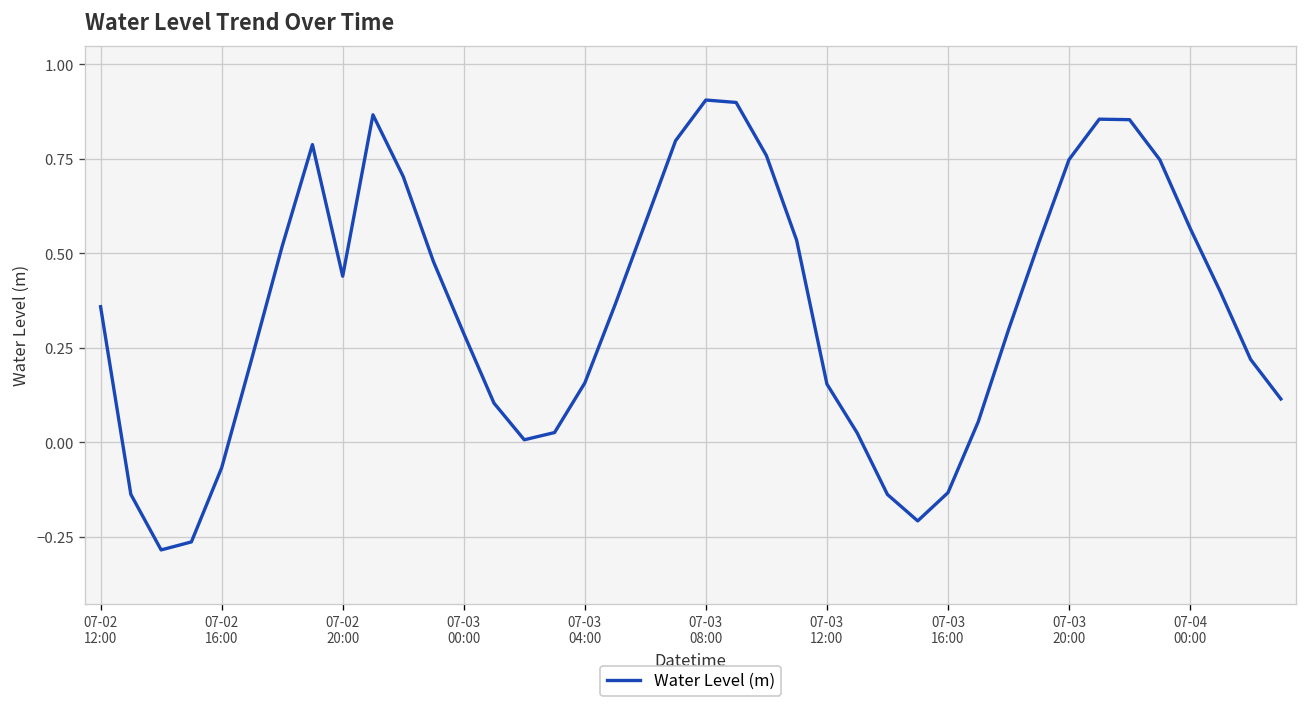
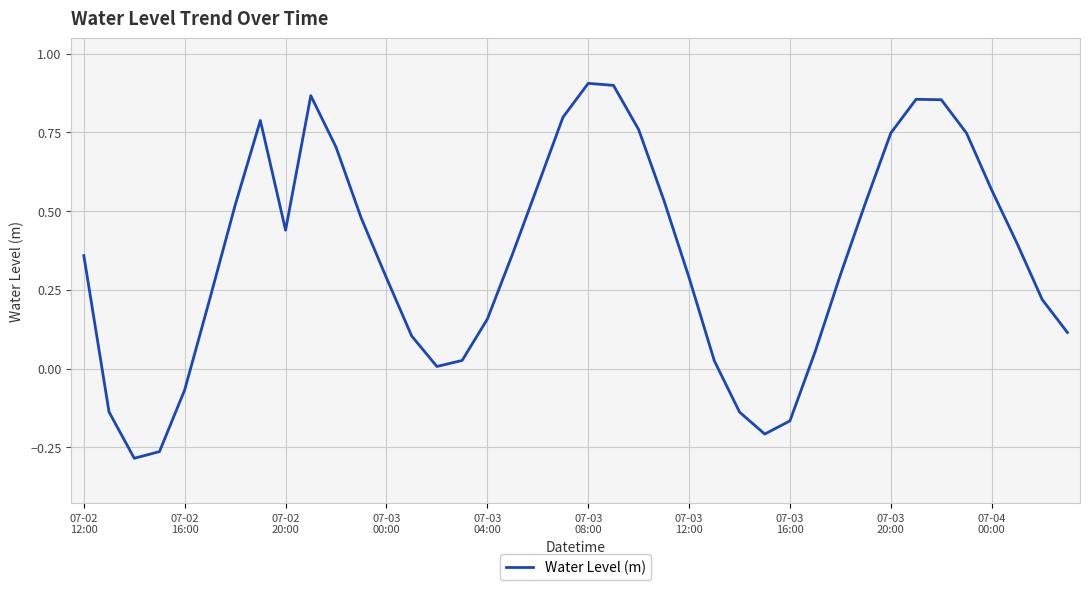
  {
    "07-02 12:00": 0.36,
    "07-02 16:00": -0.07,
    "07-02 20:00": 0.44,
    "07-03 00:00": 0.29,
    "07-03 04:00": 0.16,
    "07-03 08:00": 0.91,
-   "07-03 12:00": 0.15,
-   "07-03 16:00": -0.13,
+   "07-03 12:00": 0.29,
+   "07-03 16:00": -0.17,
    "07-03 20:00": 0.75,
    "07-04 00:00": 0.57
  }
